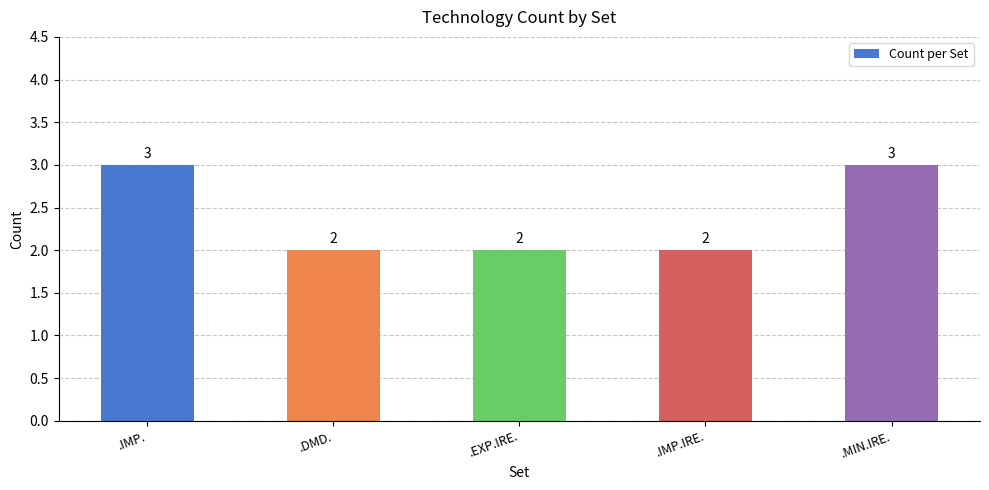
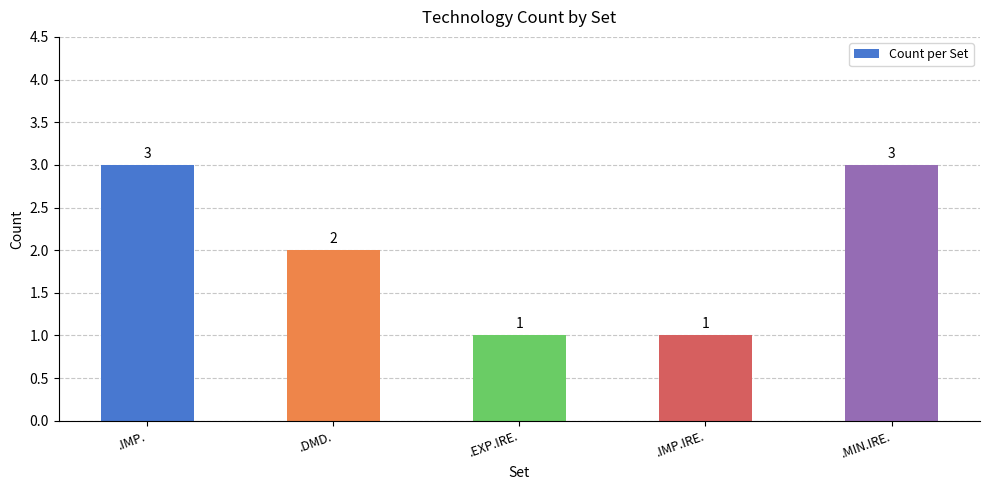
  {
    ".IMP.": 3,
    ".DMD.": 2,
-   ".EXP.IRE.": 2,
-   ".IMP.IRE.": 2,
+   ".EXP.IRE.": 1,
+   ".IMP.IRE.": 1,
    ".MIN.IRE.": 3
  }
